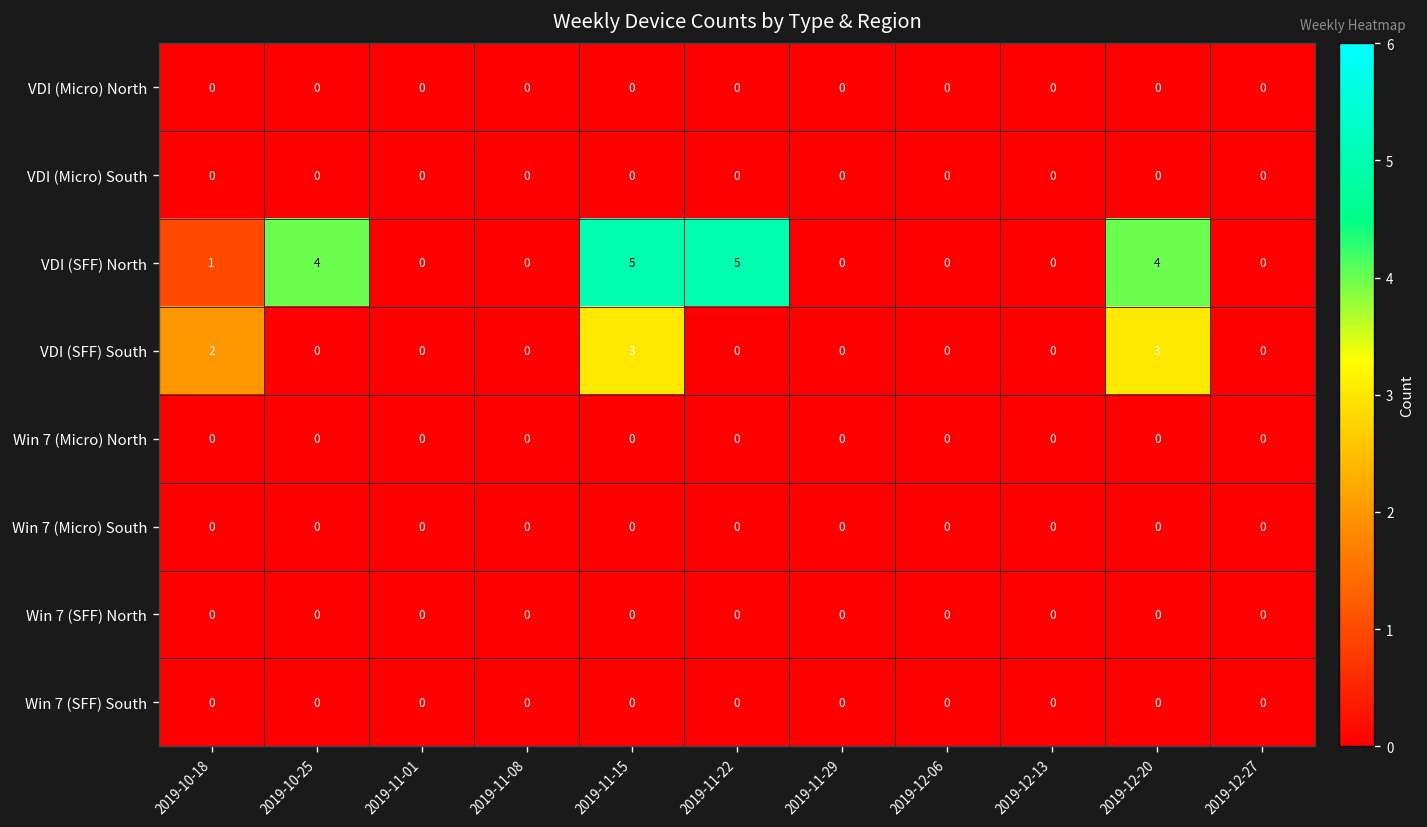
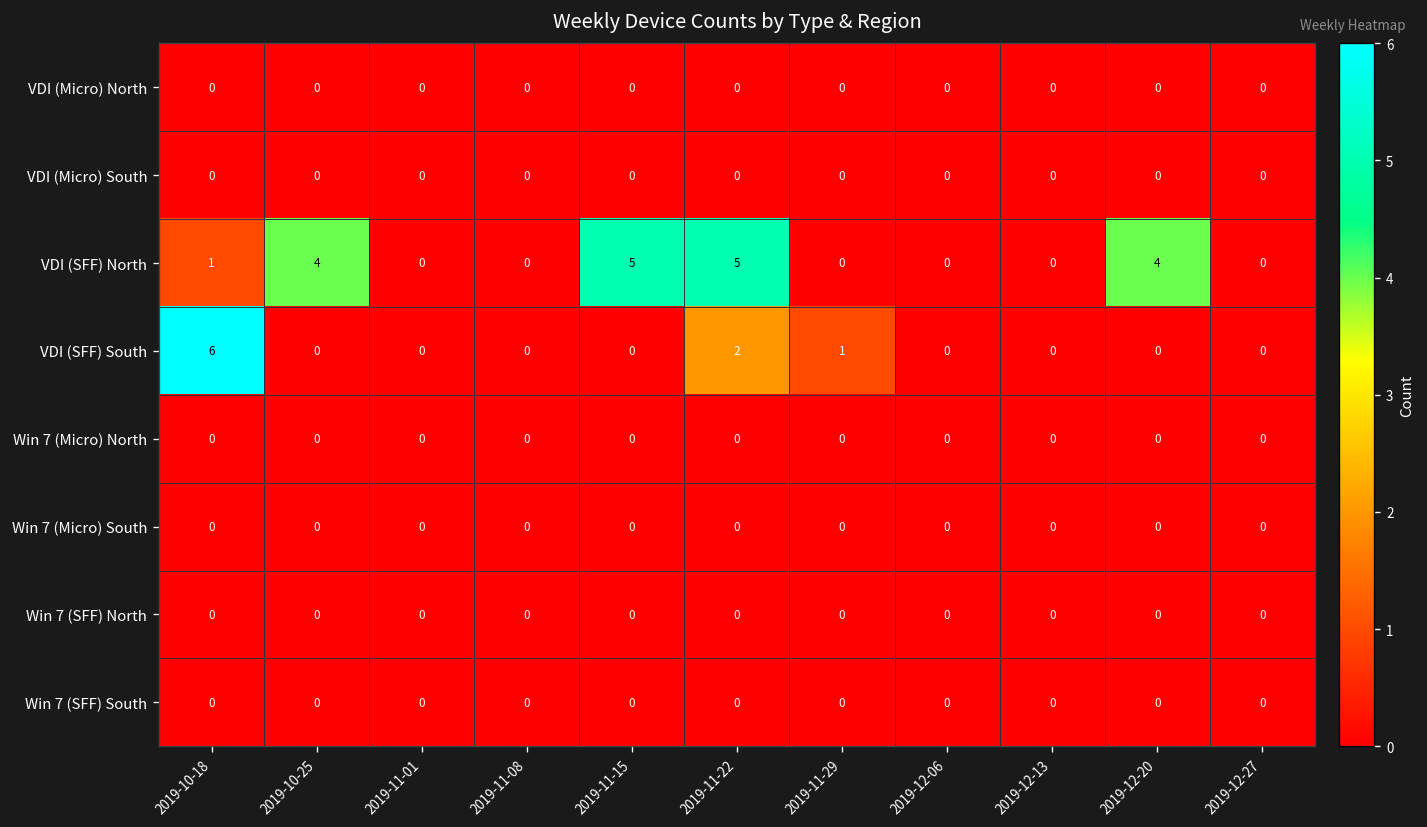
  {
    "VDI (Micro) North": {
      "2019-10-18": 0,
      "2019-10-25": 0,
      "2019-11-01": 0,
      "2019-11-08": 0,
      "2019-11-15": 0,
      "2019-11-22": 0,
      "2019-11-29": 0,
      "2019-12-06": 0,
      "2019-12-13": 0,
      "2019-12-20": 0,
      "2019-12-27": 0
    },
    "VDI (Micro) South": {
      "2019-10-18": 0,
      "2019-10-25": 0,
      "2019-11-01": 0,
      "2019-11-08": 0,
      "2019-11-15": 0,
      "2019-11-22": 0,
      "2019-11-29": 0,
      "2019-12-06": 0,
      "2019-12-13": 0,
      "2019-12-20": 0,
      "2019-12-27": 0
    },
    "VDI (SFF) North": {
      "2019-10-18": 1,
      "2019-10-25": 4,
      "2019-11-01": 0,
      "2019-11-08": 0,
      "2019-11-15": 5,
      "2019-11-22": 5,
      "2019-11-29": 0,
      "2019-12-06": 0,
      "2019-12-13": 0,
      "2019-12-20": 4,
      "2019-12-27": 0
    },
    "VDI (SFF) South": {
-     "2019-10-18": 2,
+     "2019-10-18": 6,
      "2019-10-25": 0,
      "2019-11-01": 0,
      "2019-11-08": 0,
-     "2019-11-15": 3,
-     "2019-11-22": 0,
-     "2019-11-29": 0,
+     "2019-11-15": 0,
+     "2019-11-22": 2,
+     "2019-11-29": 1,
      "2019-12-06": 0,
      "2019-12-13": 0,
-     "2019-12-20": 3,
+     "2019-12-20": 0,
      "2019-12-27": 0
    },
    "Win 7 (Micro) North": {
      "2019-10-18": 0,
      "2019-10-25": 0,
      "2019-11-01": 0,
      "2019-11-08": 0,
      "2019-11-15": 0,
      "2019-11-22": 0,
      "2019-11-29": 0,
      "2019-12-06": 0,
      "2019-12-13": 0,
      "2019-12-20": 0,
      "2019-12-27": 0
    },
    "Win 7 (Micro) South": {
      "2019-10-18": 0,
      "2019-10-25": 0,
      "2019-11-01": 0,
      "2019-11-08": 0,
      "2019-11-15": 0,
      "2019-11-22": 0,
      "2019-11-29": 0,
      "2019-12-06": 0,
      "2019-12-13": 0,
      "2019-12-20": 0,
      "2019-12-27": 0
    },
    "Win 7 (SFF) North": {
      "2019-10-18": 0,
      "2019-10-25": 0,
      "2019-11-01": 0,
      "2019-11-08": 0,
      "2019-11-15": 0,
      "2019-11-22": 0,
      "2019-11-29": 0,
      "2019-12-06": 0,
      "2019-12-13": 0,
      "2019-12-20": 0,
      "2019-12-27": 0
    },
    "Win 7 (SFF) South": {
      "2019-10-18": 0,
      "2019-10-25": 0,
      "2019-11-01": 0,
      "2019-11-08": 0,
      "2019-11-15": 0,
      "2019-11-22": 0,
      "2019-11-29": 0,
      "2019-12-06": 0,
      "2019-12-13": 0,
      "2019-12-20": 0,
      "2019-12-27": 0
    }
  }
